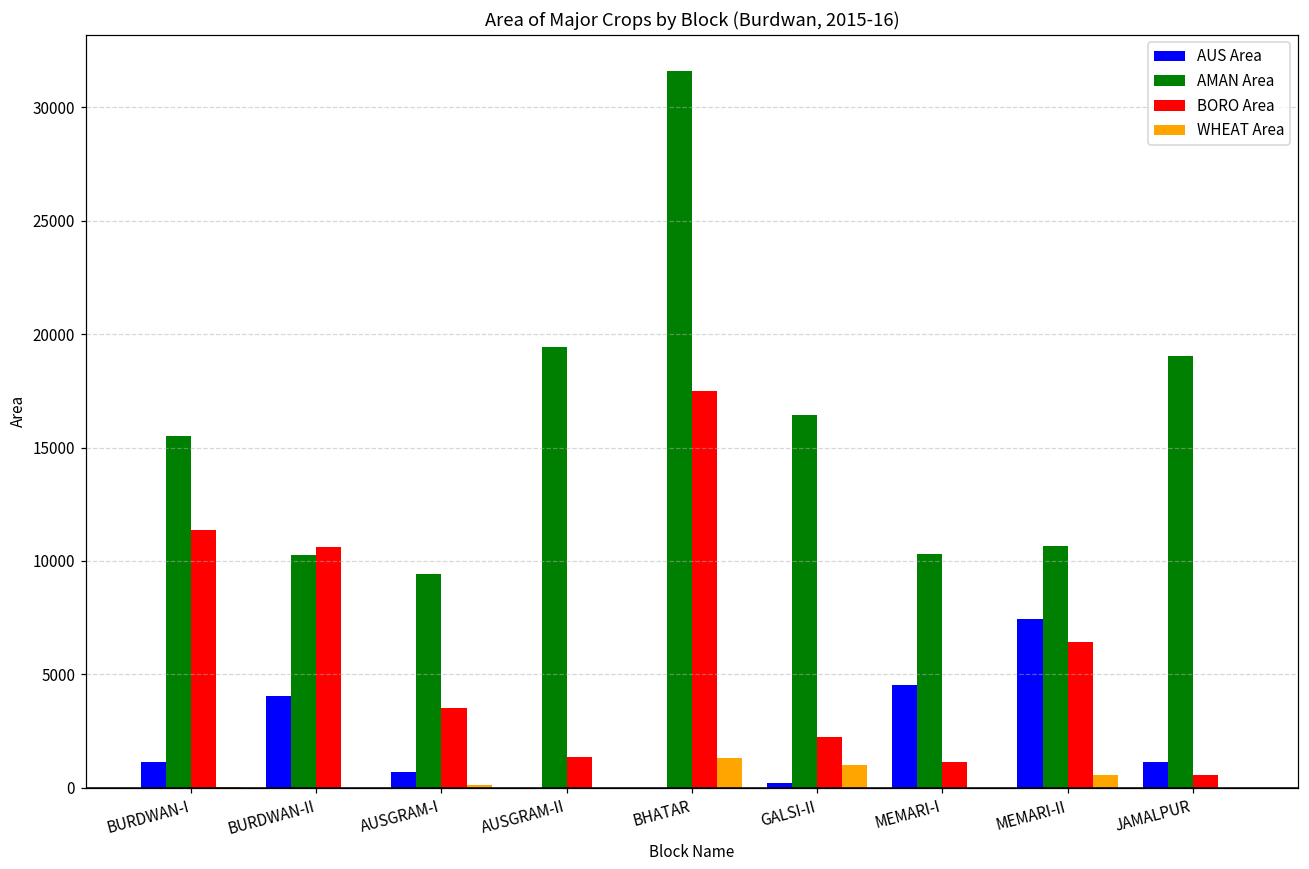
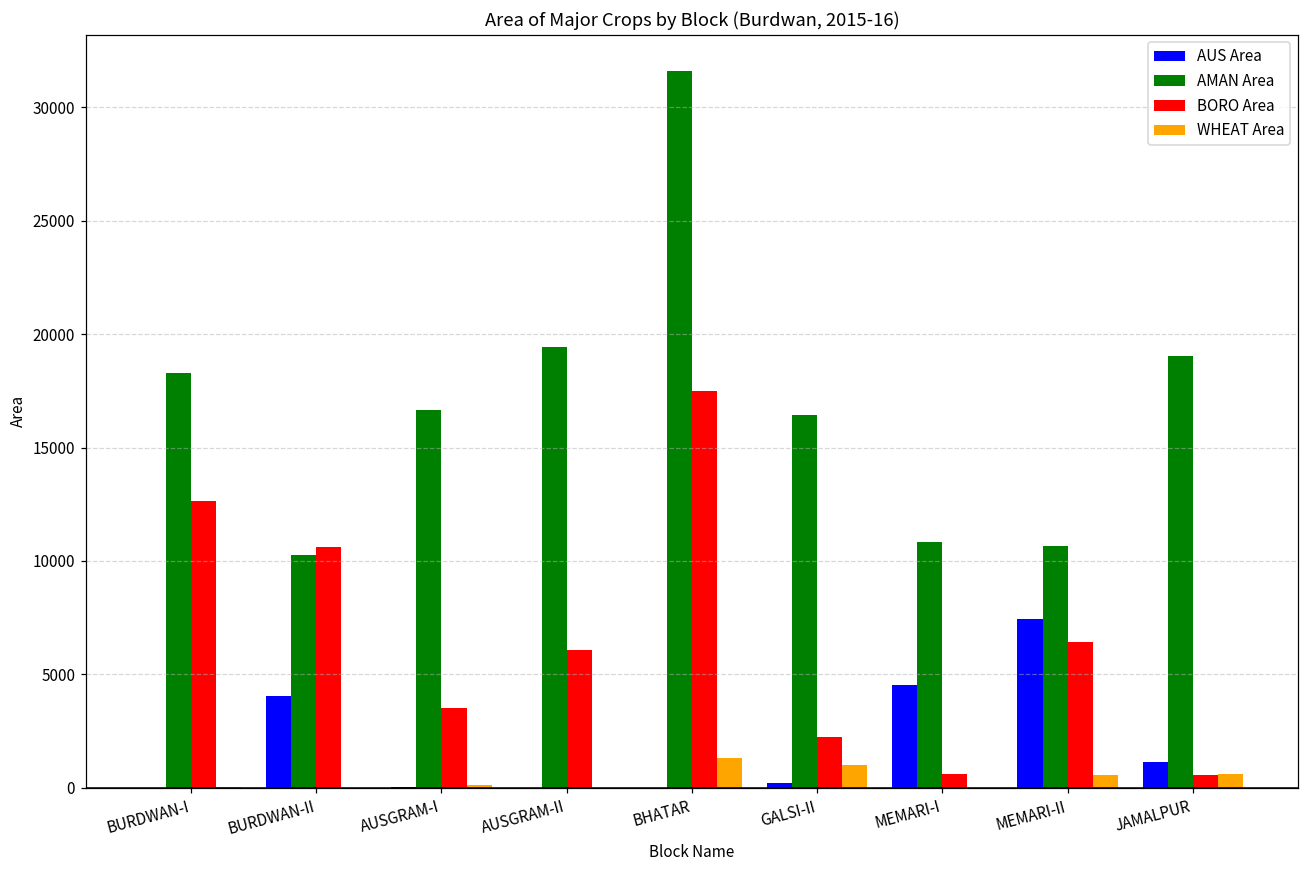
  {
    "AUS Area": {
-     "BURDWAN-I": 1200,
+     "BURDWAN-I": 0,
      "BURDWAN-II": 4000,
-     "AUSGRAM-I": 700,
+     "AUSGRAM-I": 0,
      "GALSI-II": 200,
      "MEMARI-I": 4500,
      "MEMARI-II": 7500,
      "JAMALPUR": 1200
    },
    "AMAN Area": {
-     "BURDWAN-I": 15500,
+     "BURDWAN-I": 18300,
      "BURDWAN-II": 10300,
-     "AUSGRAM-I": 9400,
+     "AUSGRAM-I": 16600,
      "AUSGRAM-II": 19400,
      "BHATAR": 31600,
      "GALSI-II": 16400,
-     "MEMARI-I": 10300,
+     "MEMARI-I": 10800,
      "MEMARI-II": 10600,
      "JAMALPUR": 19000
    },
    "BORO Area": {
-     "BURDWAN-I": 11400,
+     "BURDWAN-I": 12700,
      "BURDWAN-II": 10600,
      "AUSGRAM-I": 3500,
-     "AUSGRAM-II": 1300,
+     "AUSGRAM-II": 6100,
      "BHATAR": 17500,
      "GALSI-II": 2200,
-     "MEMARI-I": 1100,
+     "MEMARI-I": 600,
      "MEMARI-II": 6400,
      "JAMALPUR": 500
    },
    "WHEAT Area": {
      "AUSGRAM-I": 100,
      "BHATAR": 1300,
      "GALSI-II": 1000,
      "MEMARI-II": 600,
-     "JAMALPUR": 0
+     "JAMALPUR": 600
    }
  }
